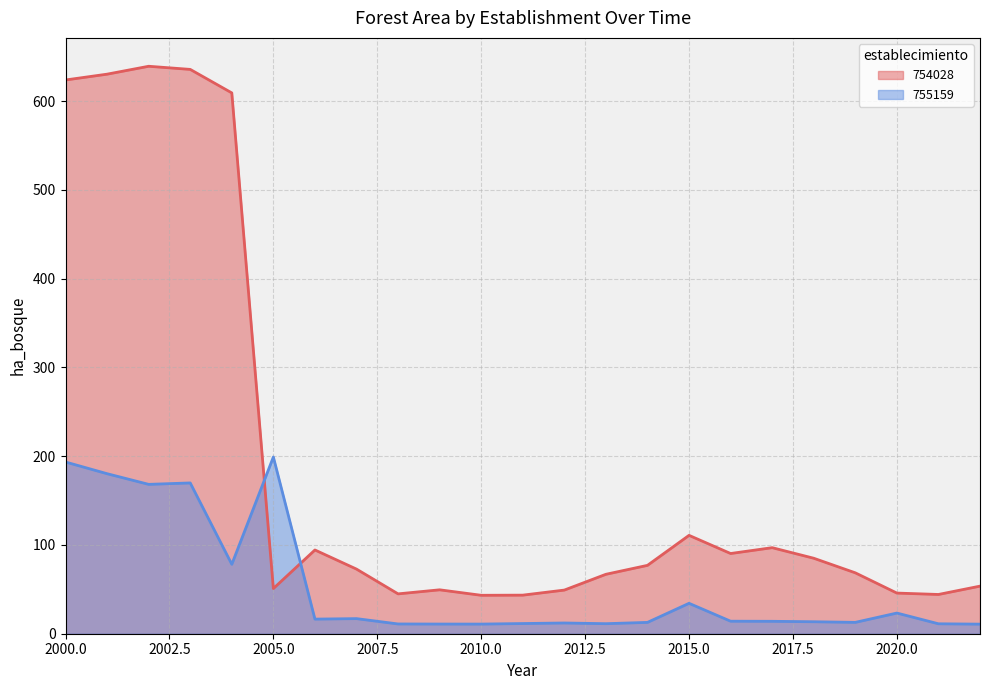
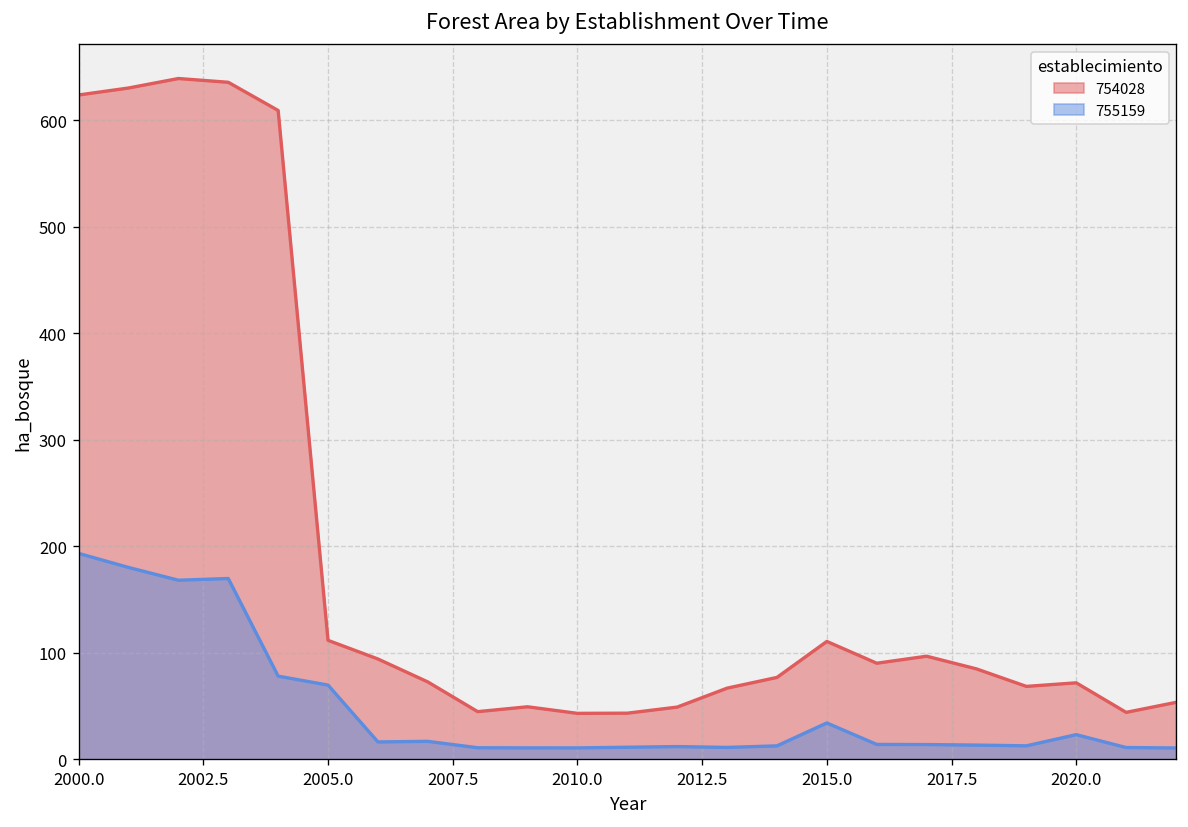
  {
    "754028": {
      "2000.0": 620,
-     "2005.0": 50,
+     "2005.0": 110,
      "2010.0": 40,
      "2015.0": 110,
-     "2020.0": 50
+     "2020.0": 70
    },
    "755159": {
      "2000.0": 190,
-     "2005.0": 200,
+     "2005.0": 70,
      "2010.0": 10,
      "2015.0": 30,
      "2020.0": 20
    }
  }
